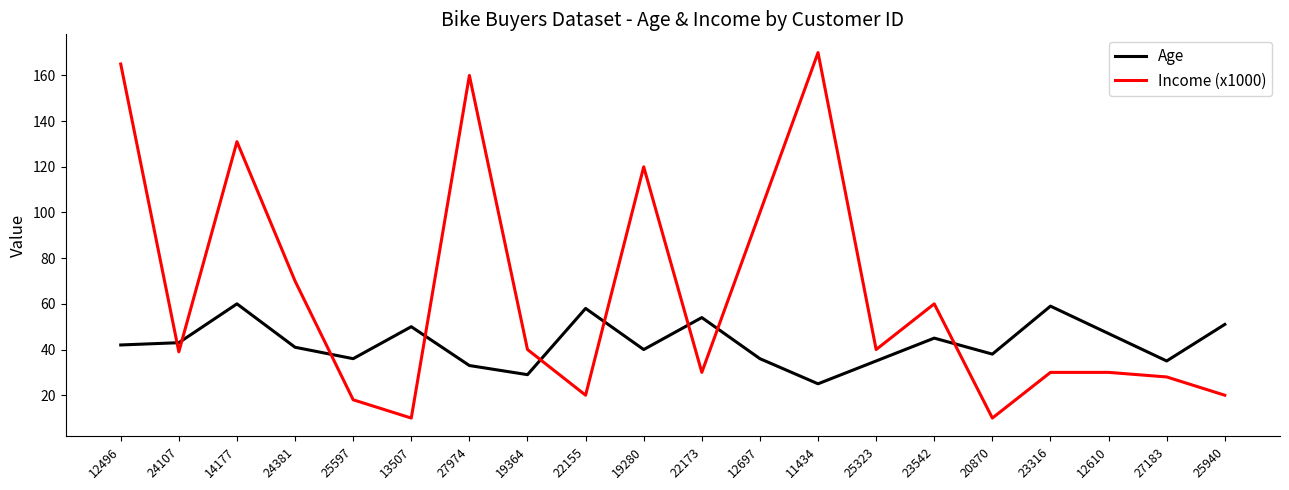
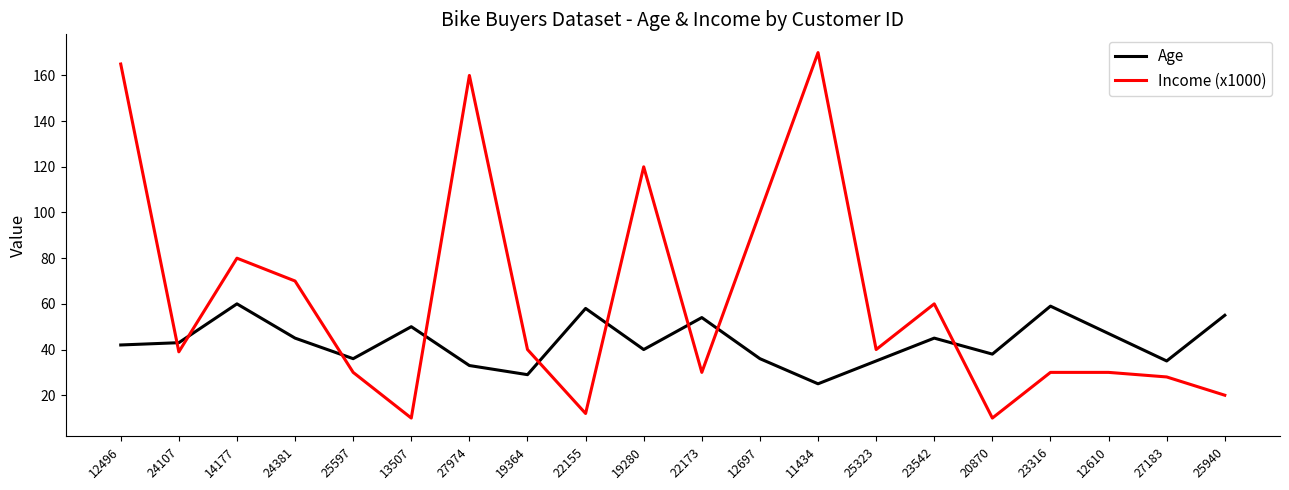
  {
    "Age": {
      "12496": 42,
      "24107": 43,
      "14177": 60,
-     "24381": 41,
+     "24381": 45,
      "25597": 36,
      "13507": 50,
      "27974": 33,
      "19364": 29,
      "22155": 58,
      "19280": 40,
      "22173": 54,
      "12697": 36,
      "11434": 25,
      "25323": 35,
      "23542": 45,
      "20870": 38,
      "23316": 59,
      "12610": 47,
      "27183": 35,
-     "25940": 51
+     "25940": 55
    },
    "Income (x1000)": {
      "12496": 165,
      "24107": 39,
-     "14177": 131,
+     "14177": 80,
      "24381": 70,
-     "25597": 18,
+     "25597": 30,
      "13507": 10,
      "27974": 160,
      "19364": 40,
-     "22155": 20,
+     "22155": 12,
      "19280": 120,
      "22173": 30,
      "12697": 100,
      "11434": 170,
      "25323": 40,
      "23542": 60,
      "20870": 10,
      "23316": 30,
      "12610": 30,
      "27183": 28,
      "25940": 20
    }
  }
